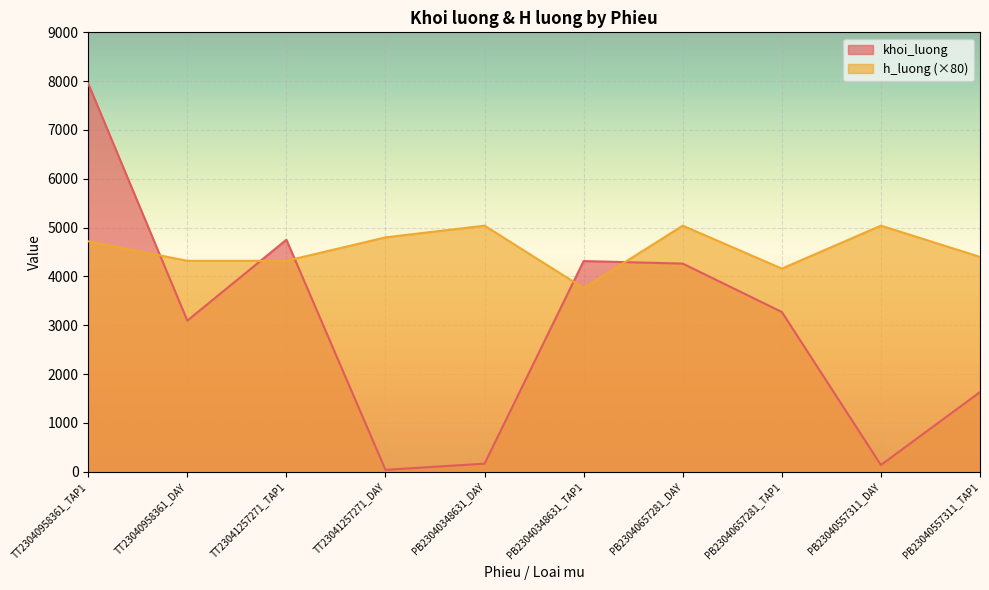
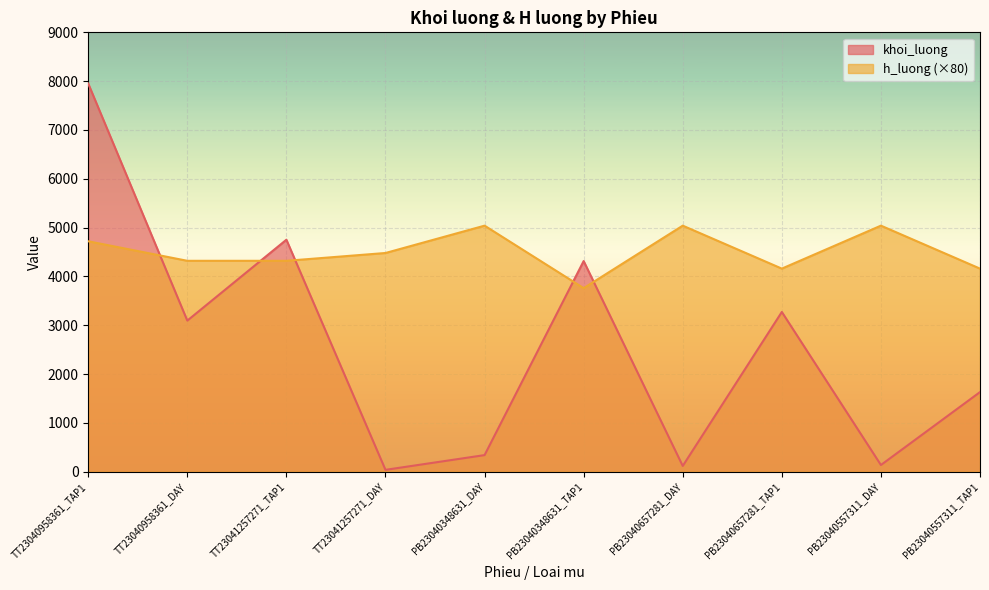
  {
    "khoi_luong": {
      "TT23040958361_TAP1": 8000,
      "TT23040958361_DAY": 3100,
      "TT23041257271_TAP1": 4800,
      "TT23041257271_DAY": 0,
-     "PB23040348631_DAY": 200,
+     "PB23040348631_DAY": 300,
      "PB23040348631_TAP1": 4300,
-     "PB23040657281_DAY": 4300,
+     "PB23040657281_DAY": 100,
      "PB23040657281_TAP1": 3300,
      "PB23040557311_DAY": 100,
      "PB23040557311_TAP1": 1600
    },
    "h_luong (×80)": {
      "TT23040958361_TAP1": 4700,
      "TT23040958361_DAY": 4300,
      "TT23041257271_TAP1": 4300,
-     "TT23041257271_DAY": 4800,
+     "TT23041257271_DAY": 4500,
      "PB23040348631_DAY": 5000,
      "PB23040348631_TAP1": 3800,
      "PB23040657281_DAY": 5000,
      "PB23040657281_TAP1": 4200,
      "PB23040557311_DAY": 5000,
-     "PB23040557311_TAP1": 4400
+     "PB23040557311_TAP1": 4200
    }
  }
